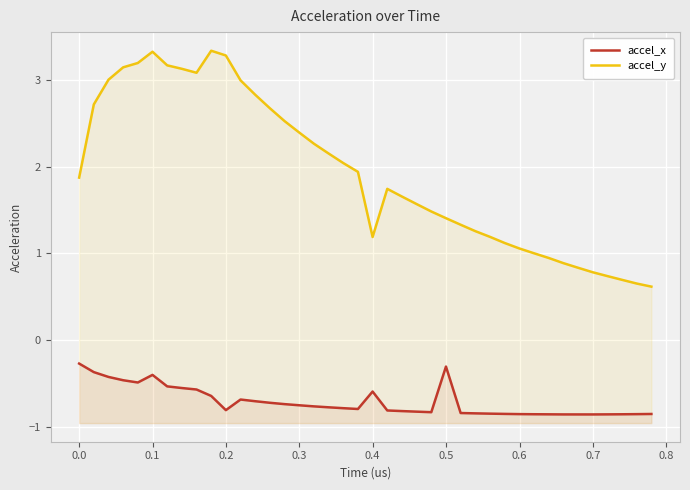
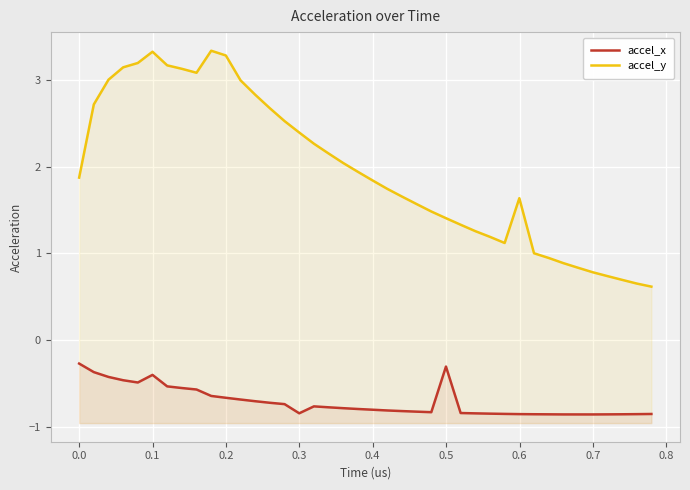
  {
    "accel_x": {
      "0.0": -0.3,
      "0.1": -0.4,
-     "0.2": -0.8,
-     "0.3": -0.75,
-     "0.4": -0.6,
+     "0.2": -0.7,
+     "0.3": -0.85,
+     "0.4": -0.8,
      "0.5": -0.3,
      "0.6": -0.9,
      "0.7": -0.9
    },
    "accel_y": {
      "0.0": 1.9,
      "0.1": 3.3,
      "0.2": 3.3,
      "0.3": 2.4,
-     "0.4": 1.2,
+     "0.4": 1.8,
      "0.5": 1.4,
-     "0.6": 1.1,
+     "0.6": 1.6,
      "0.7": 0.8
    }
  }
